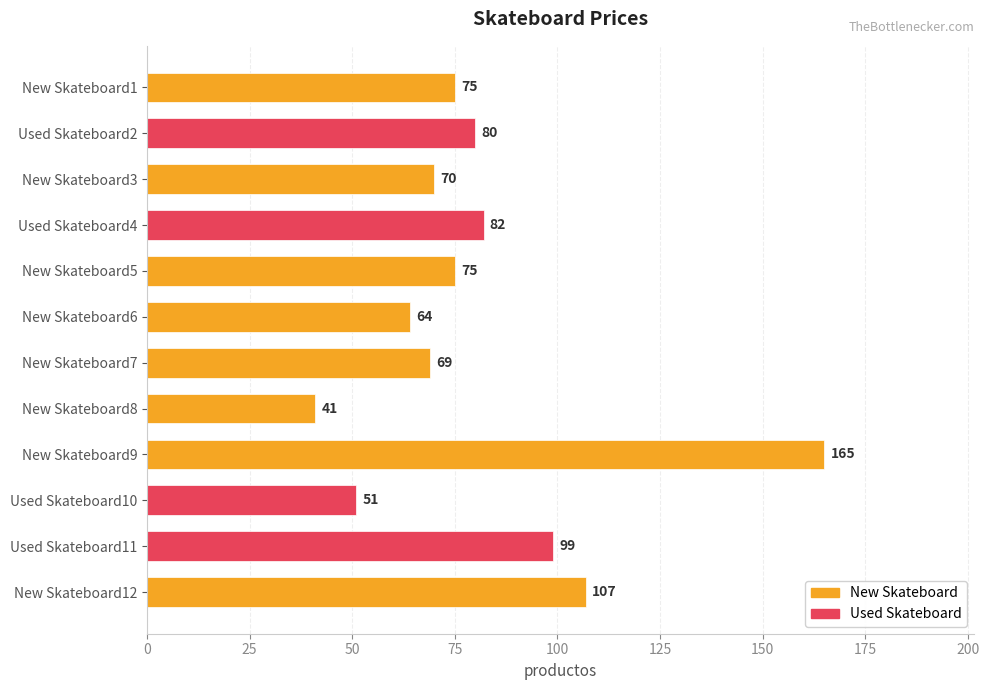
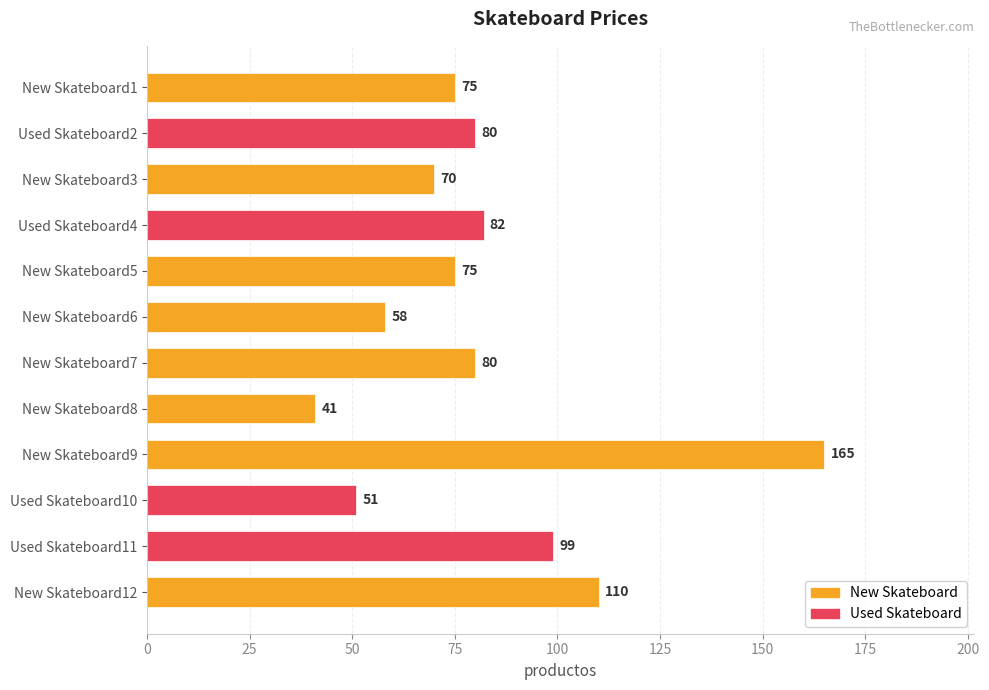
  {
    "New Skateboard1": 75,
    "Used Skateboard2": 80,
    "New Skateboard3": 70,
    "Used Skateboard4": 82,
    "New Skateboard5": 75,
-   "New Skateboard6": 64,
-   "New Skateboard7": 69,
+   "New Skateboard6": 58,
+   "New Skateboard7": 80,
    "New Skateboard8": 41,
    "New Skateboard9": 165,
    "Used Skateboard10": 51,
    "Used Skateboard11": 99,
-   "New Skateboard12": 107
+   "New Skateboard12": 110
  }
